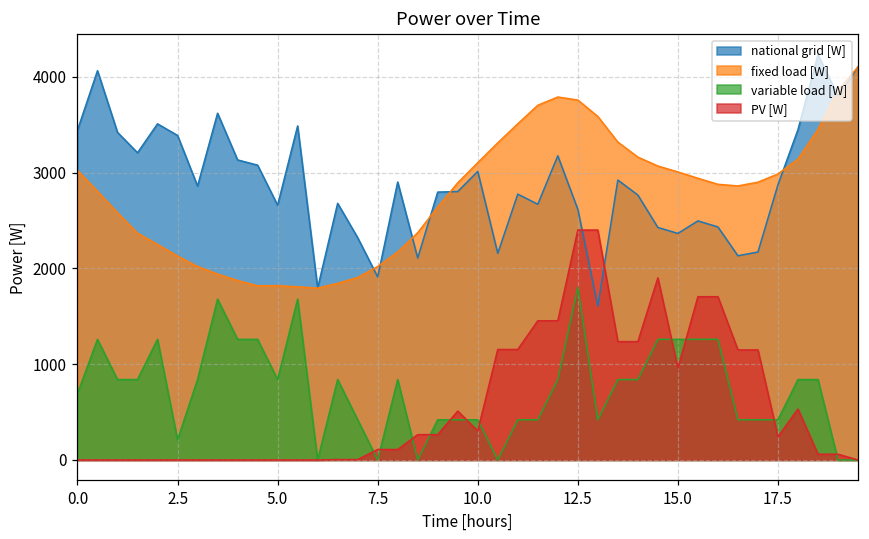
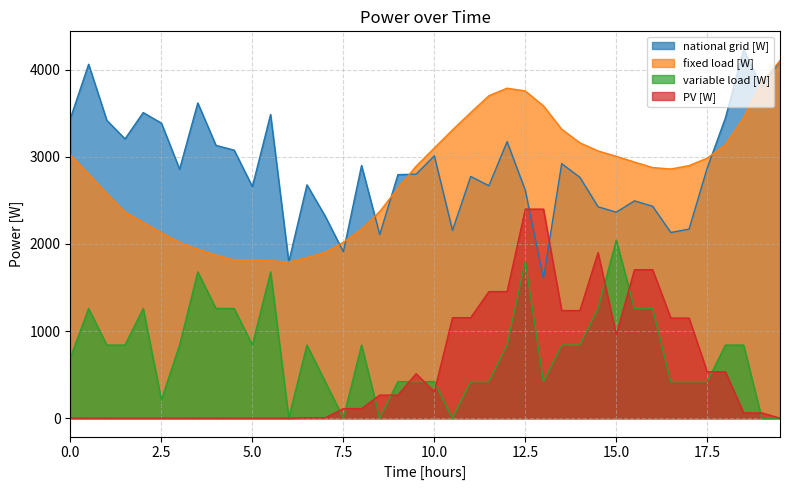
  {
    "national grid [W]": {
      "0.0": 3400,
      "2.5": 3400,
      "5.0": 2700,
      "7.5": 1900,
      "10.0": 3000,
      "12.5": 2600,
      "15.0": 2400,
      "17.5": 2900
    },
    "fixed load [W]": {
      "0.0": 3000,
      "2.5": 2100,
      "5.0": 1800,
      "7.5": 2000,
      "10.0": 3100,
      "12.5": 3800,
      "15.0": 3000,
      "17.5": 3000
    },
    "variable load [W]": {
      "0.0": 700,
      "2.5": 200,
      "5.0": 800,
      "7.5": 0,
      "10.0": 400,
      "12.5": 1800,
-     "15.0": 1300,
+     "15.0": 2000,
      "17.5": 400
    },
    "PV [W]": {
      "0.0": 0,
      "2.5": 0,
      "5.0": 0,
      "7.5": 100,
      "10.0": 300,
      "12.5": 2400,
      "15.0": 1000,
-     "17.5": 200
+     "17.5": 500
    }
  }
